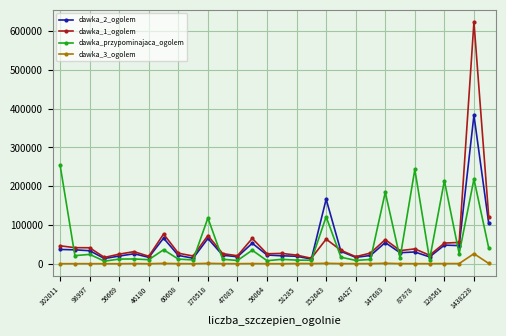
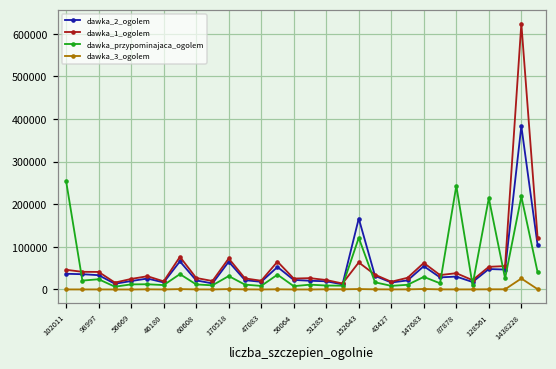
  {
    "dawka_2_ogolem": {
      "102011": 40000,
      "98997": 30000,
      "170518": 70000,
      "152643": 170000,
      "147683": 50000,
      "87878": 30000,
      "1438228": 380000
    },
    "dawka_1_ogolem": {
      "102011": 50000,
      "98997": 40000,
      "170518": 70000,
      "152643": 60000,
      "147683": 60000,
      "87878": 40000,
      "1438228": 620000
    },
    "dawka_przypominajaca_ogolem": {
      "102011": 250000,
      "98997": 20000,
      "56669": 10000,
      "60608": 10000,
-     "170518": 120000,
+     "170518": 30000,
      "47083": 10000,
      "56064": 10000,
      "51285": 10000,
      "152643": 120000,
      "43427": 10000,
-     "147683": 180000,
+     "147683": 30000,
      "87878": 240000,
      "128561": 210000,
      "1438228": 220000
    },
    "dawka_3_ogolem": {
      "102011": 0,
      "98997": 0,
      "56669": 0,
      "46180": 0,
      "60608": 0,
      "170518": 0,
      "47083": 0,
      "56064": 0,
      "51285": 0,
      "152643": 0,
      "43427": 0,
      "147683": 0,
      "87878": 0,
      "128561": 0,
      "1438228": 30000
    }
  }
